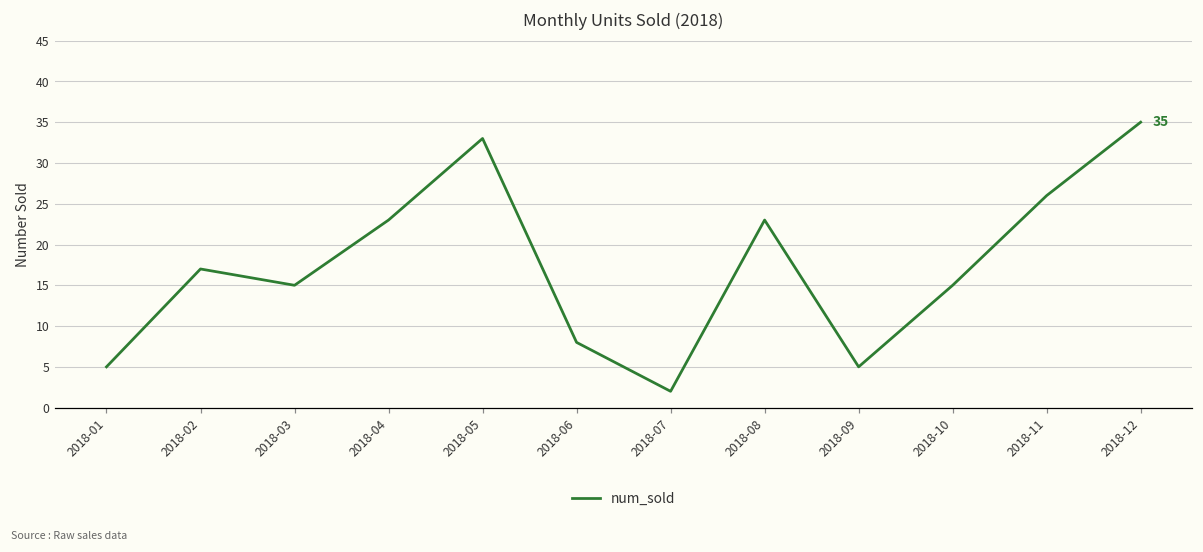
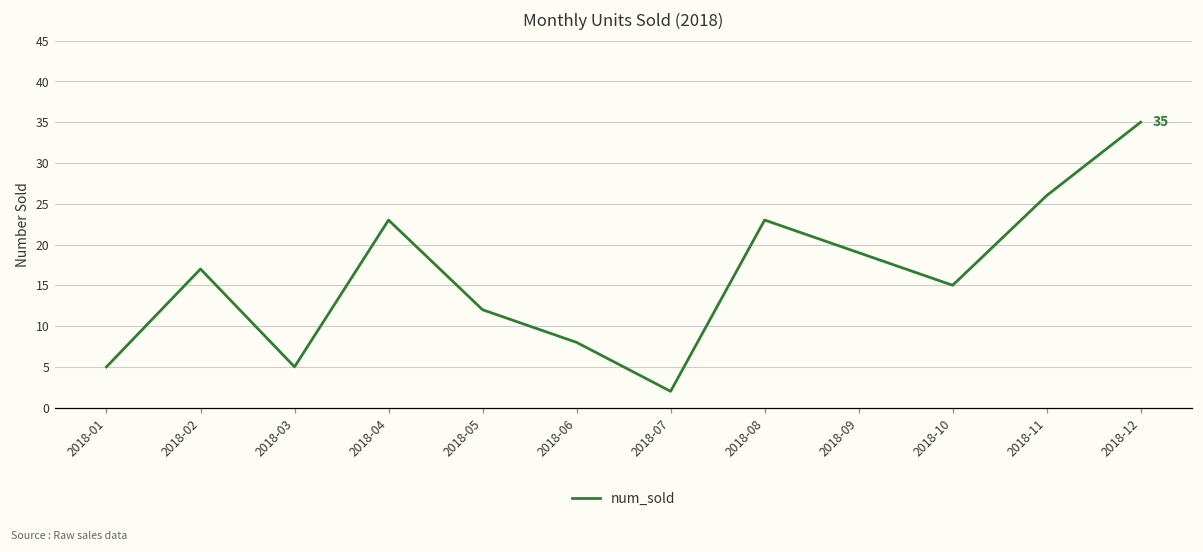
  {
    "2018-01": 5,
    "2018-02": 17,
-   "2018-03": 15,
+   "2018-03": 5,
    "2018-04": 23,
-   "2018-05": 33,
+   "2018-05": 12,
    "2018-06": 8,
    "2018-07": 2,
    "2018-08": 23,
-   "2018-09": 5,
+   "2018-09": 19,
    "2018-10": 15,
    "2018-11": 26
  }
